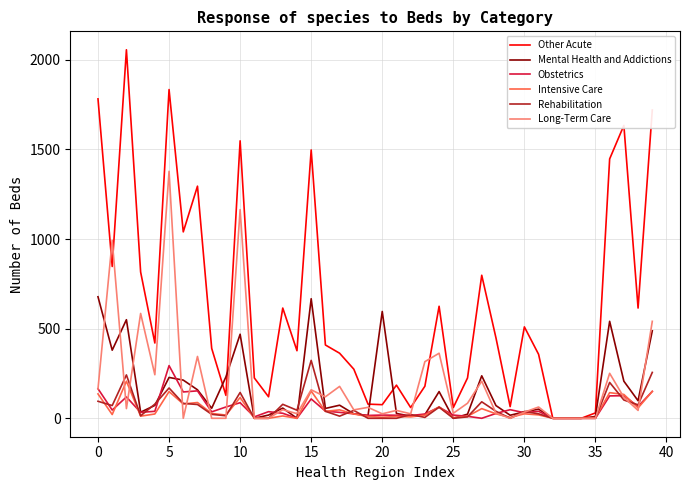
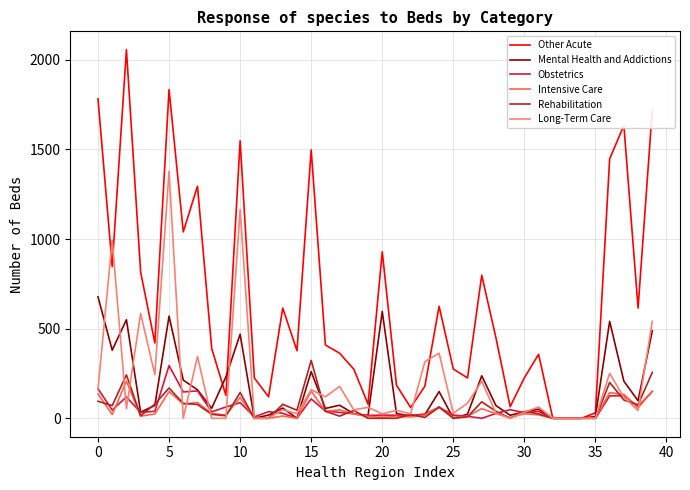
  {
    "Other Acute": {
      "0": 1780,
      "5": 1830,
      "10": 1550,
      "15": 1500,
-     "20": 80,
-     "25": 60,
-     "30": 510,
+     "20": 930,
+     "25": 280,
+     "30": 230,
      "35": 30
    },
    "Mental Health and Addictions": {
      "0": 680,
-     "5": 230,
+     "5": 570,
      "10": 470,
-     "15": 670,
+     "15": 260,
      "20": 600
    }
  }
